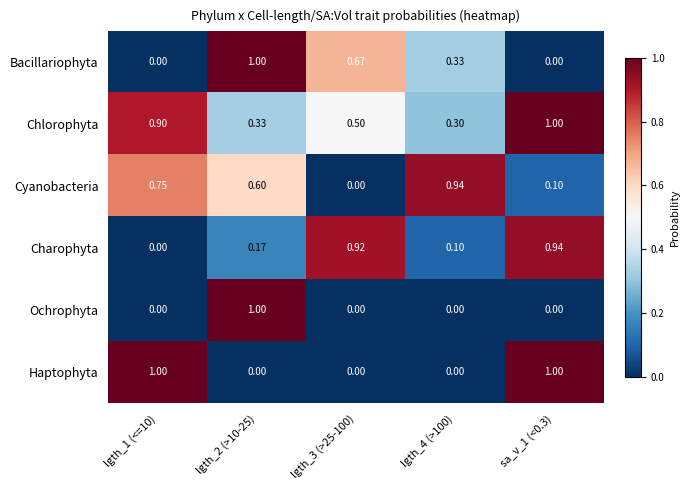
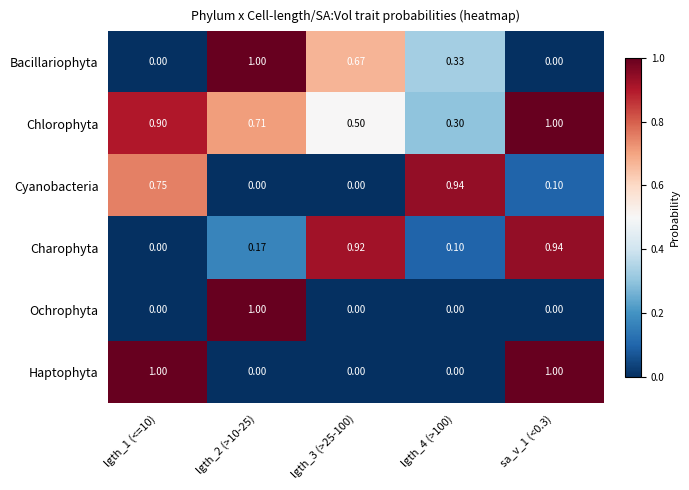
  {
    "Bacillariophyta": {
      "lgth_1 (<=10)": 0.00,
      "lgth_2 (>10-25)": 1.00,
      "lgth_3 (>25-100)": 0.67,
      "lgth_4 (>100)": 0.33,
      "sa_v_1 (<0.3)": 0.00
    },
    "Chlorophyta": {
      "lgth_1 (<=10)": 0.90,
-     "lgth_2 (>10-25)": 0.33,
+     "lgth_2 (>10-25)": 0.71,
      "lgth_3 (>25-100)": 0.50,
      "lgth_4 (>100)": 0.30,
      "sa_v_1 (<0.3)": 1.00
    },
    "Cyanobacteria": {
      "lgth_1 (<=10)": 0.75,
-     "lgth_2 (>10-25)": 0.60,
+     "lgth_2 (>10-25)": 0.00,
      "lgth_3 (>25-100)": 0.00,
      "lgth_4 (>100)": 0.94,
      "sa_v_1 (<0.3)": 0.10
    },
    "Charophyta": {
      "lgth_1 (<=10)": 0.00,
      "lgth_2 (>10-25)": 0.17,
      "lgth_3 (>25-100)": 0.92,
      "lgth_4 (>100)": 0.10,
      "sa_v_1 (<0.3)": 0.94
    },
    "Ochrophyta": {
      "lgth_1 (<=10)": 0.00,
      "lgth_2 (>10-25)": 1.00,
      "lgth_3 (>25-100)": 0.00,
      "lgth_4 (>100)": 0.00,
      "sa_v_1 (<0.3)": 0.00
    },
    "Haptophyta": {
      "lgth_1 (<=10)": 1.00,
      "lgth_2 (>10-25)": 0.00,
      "lgth_3 (>25-100)": 0.00,
      "lgth_4 (>100)": 0.00,
      "sa_v_1 (<0.3)": 1.00
    }
  }
